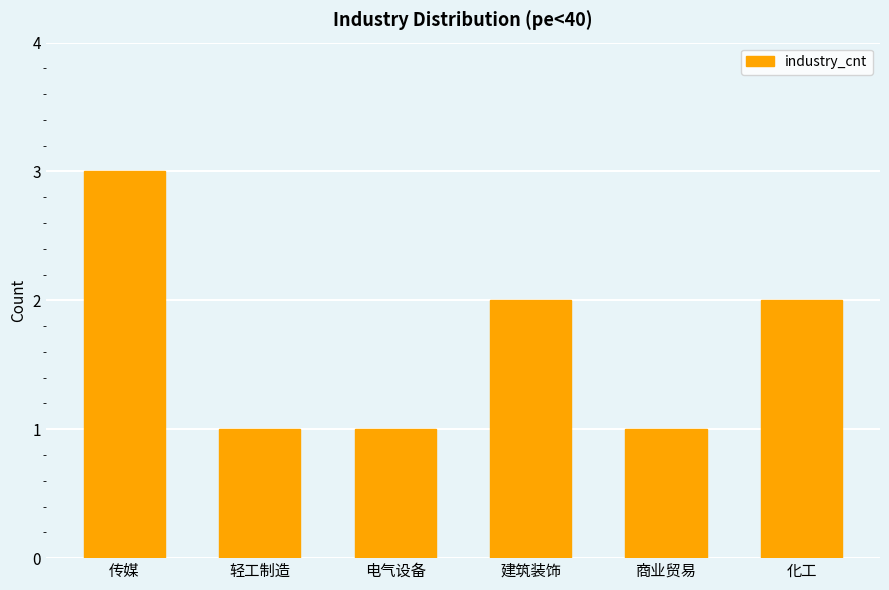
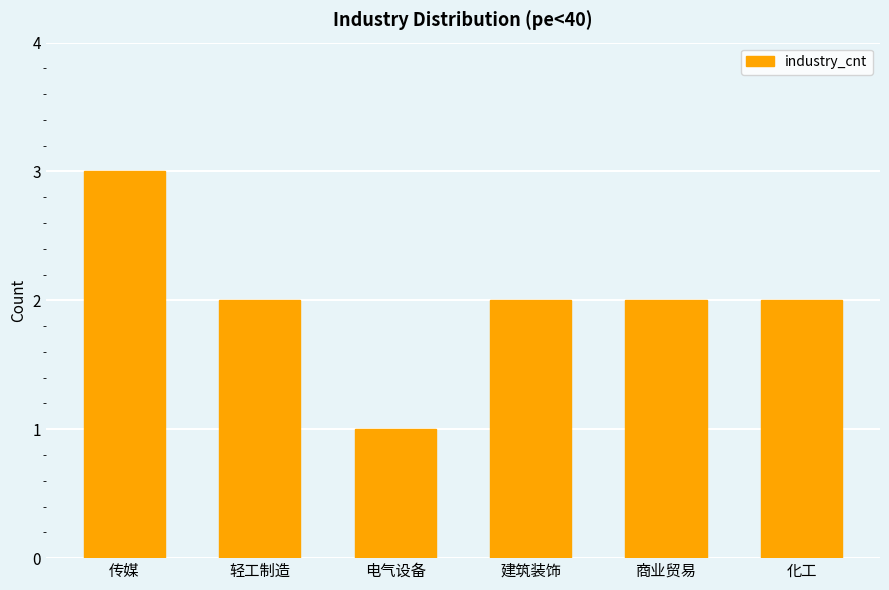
  {
    "传媒": 3,
-   "轻工制造": 1,
+   "轻工制造": 2,
    "电气设备": 1,
    "建筑装饰": 2,
-   "商业贸易": 1,
+   "商业贸易": 2,
    "化工": 2
  }
